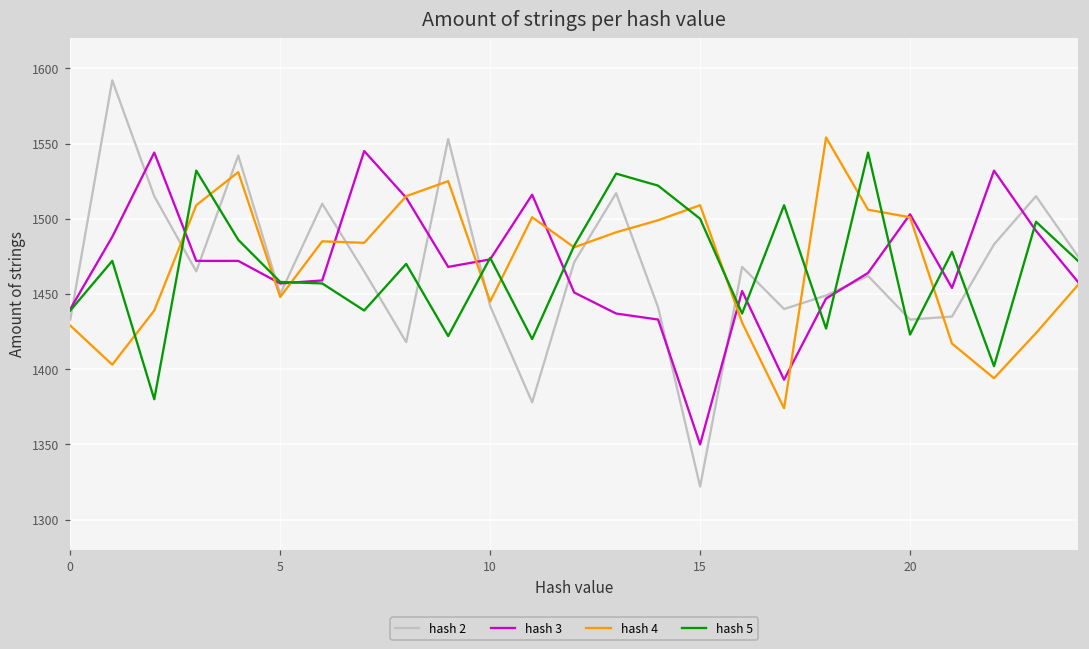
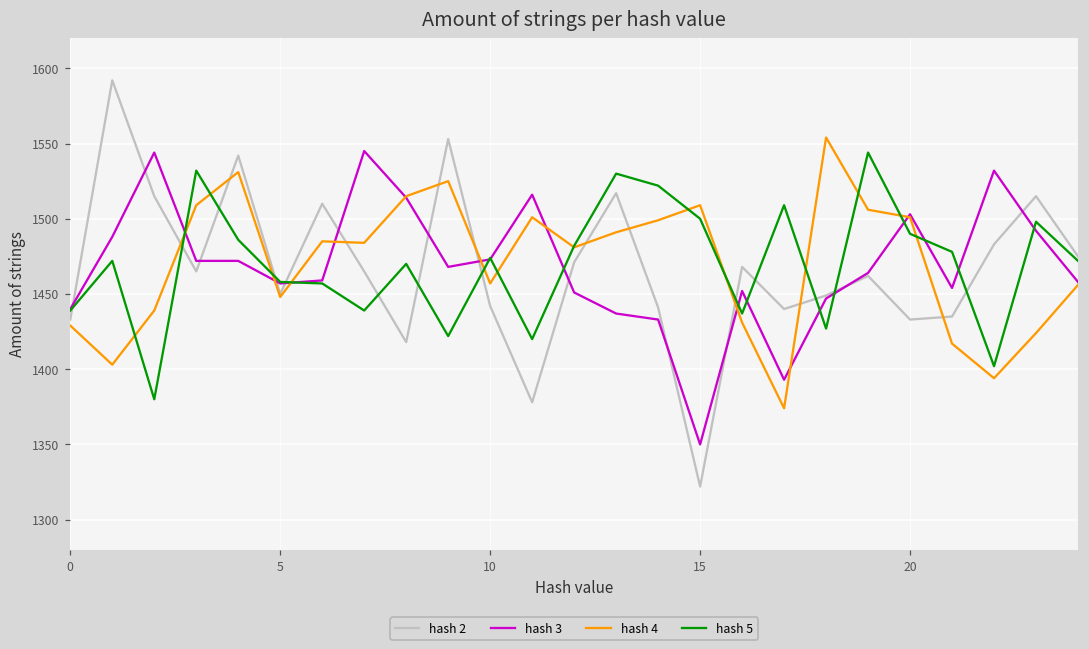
  {
    "hash 2": {
      "0": 1433,
      "5": 1450,
      "10": 1442,
      "15": 1322,
      "20": 1433
    },
    "hash 3": {
      "15": 1350,
      "20": 1503
    },
    "hash 4": {
      "0": 1429,
      "5": 1448,
-     "10": 1445,
+     "10": 1457,
      "15": 1509,
      "20": 1501
    },
    "hash 5": {
      "15": 1500,
-     "20": 1423
+     "20": 1490
    }
  }
